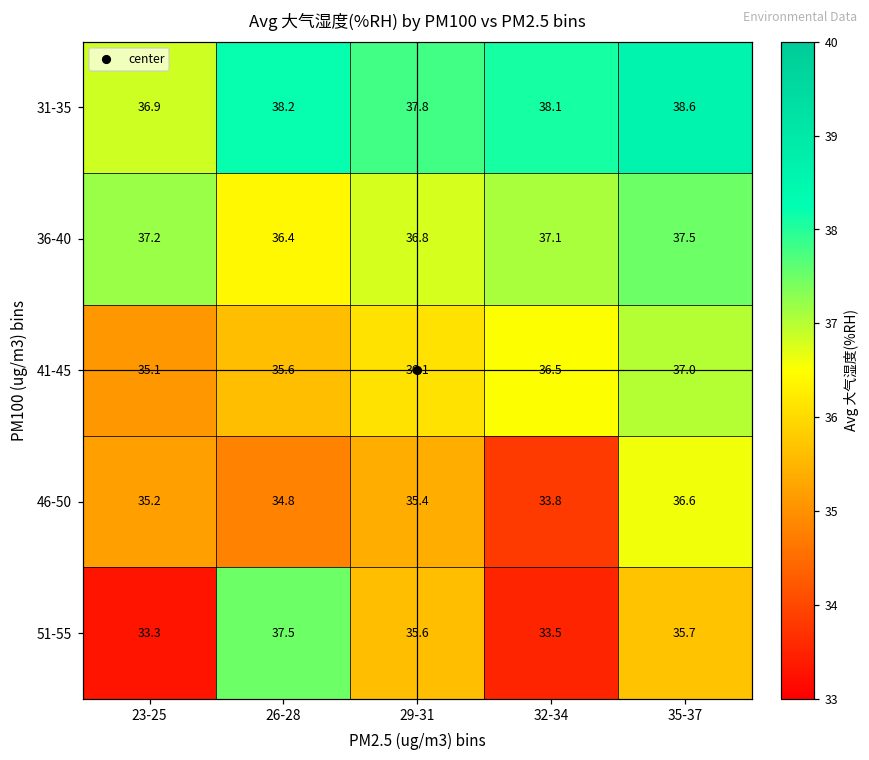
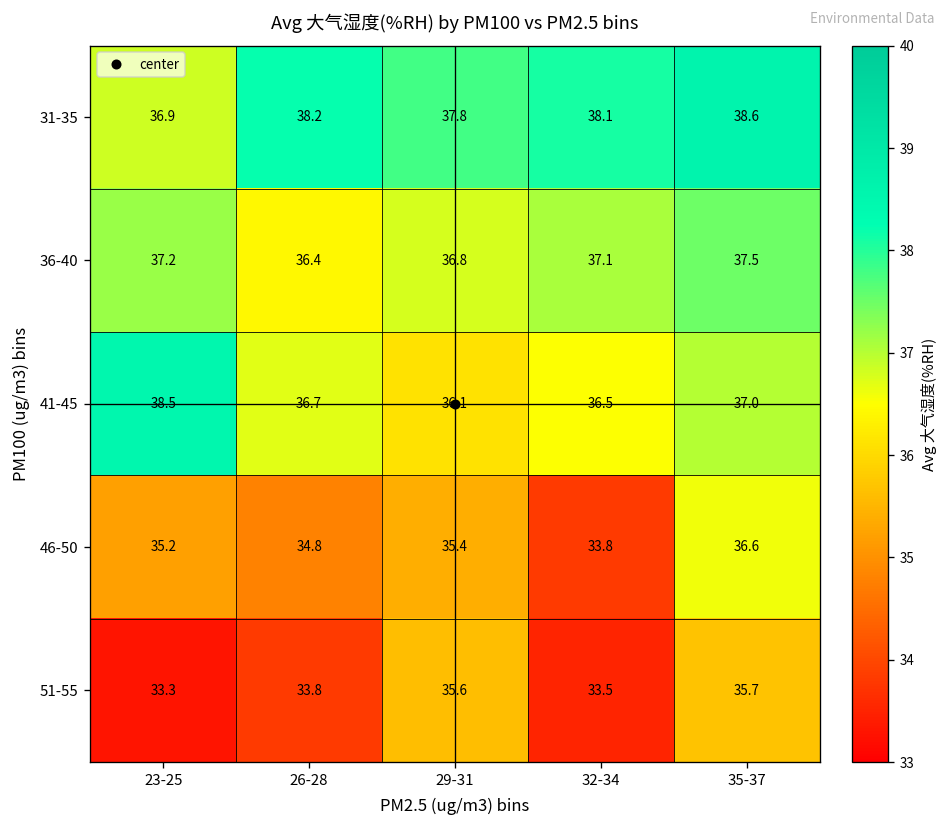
  {
    "31-35": {
      "23-25": 36.9,
      "26-28": 38.2,
      "29-31": 37.8,
      "32-34": 38.1,
      "35-37": 38.6
    },
    "36-40": {
      "23-25": 37.2,
      "26-28": 36.4,
      "29-31": 36.8,
      "32-34": 37.1,
      "35-37": 37.5
    },
    "41-45": {
-     "23-25": 35.1,
-     "26-28": 35.6,
+     "23-25": 38.5,
+     "26-28": 36.7,
      "32-34": 36.5,
      "35-37": 37.0
    },
    "46-50": {
      "23-25": 35.2,
      "26-28": 34.8,
      "29-31": 35.4,
      "32-34": 33.8,
      "35-37": 36.6
    },
    "51-55": {
      "23-25": 33.3,
-     "26-28": 37.5,
+     "26-28": 33.8,
      "29-31": 35.6,
      "32-34": 33.5,
      "35-37": 35.7
    }
  }
